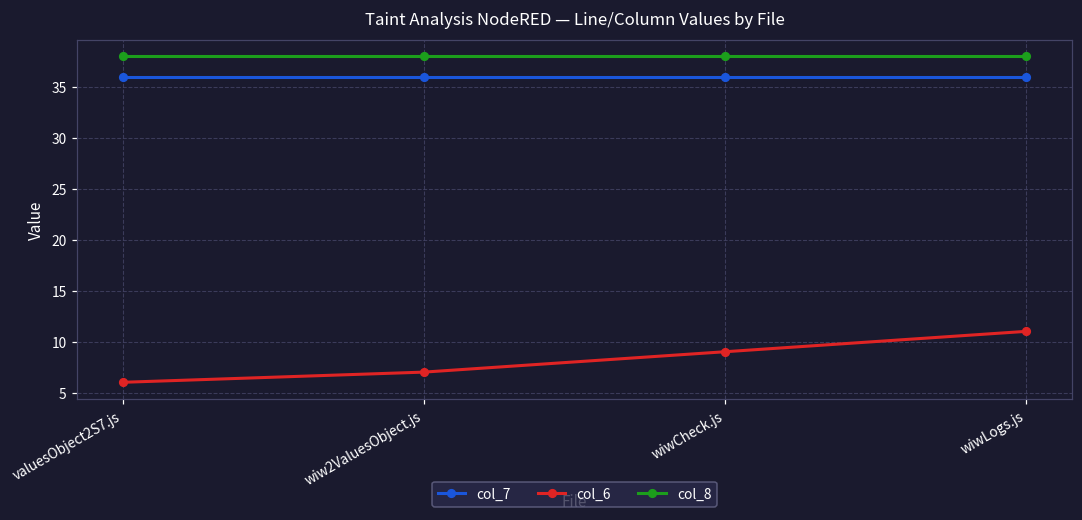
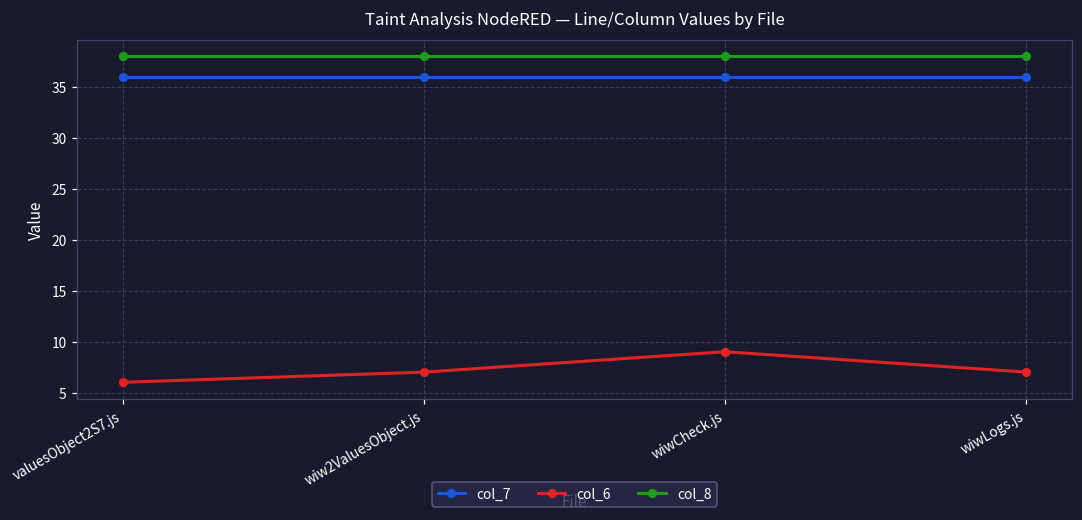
  {
    "col_7": {
      "valuesObject2S7.js": 36,
      "wiw2ValuesObject.js": 36,
      "wiwCheck.js": 36,
      "wiwLogs.js": 36
    },
    "col_6": {
      "valuesObject2S7.js": 6,
      "wiw2ValuesObject.js": 7,
      "wiwCheck.js": 9,
-     "wiwLogs.js": 11
+     "wiwLogs.js": 7
    },
    "col_8": {
      "valuesObject2S7.js": 38,
      "wiw2ValuesObject.js": 38,
      "wiwCheck.js": 38,
      "wiwLogs.js": 38
    }
  }
